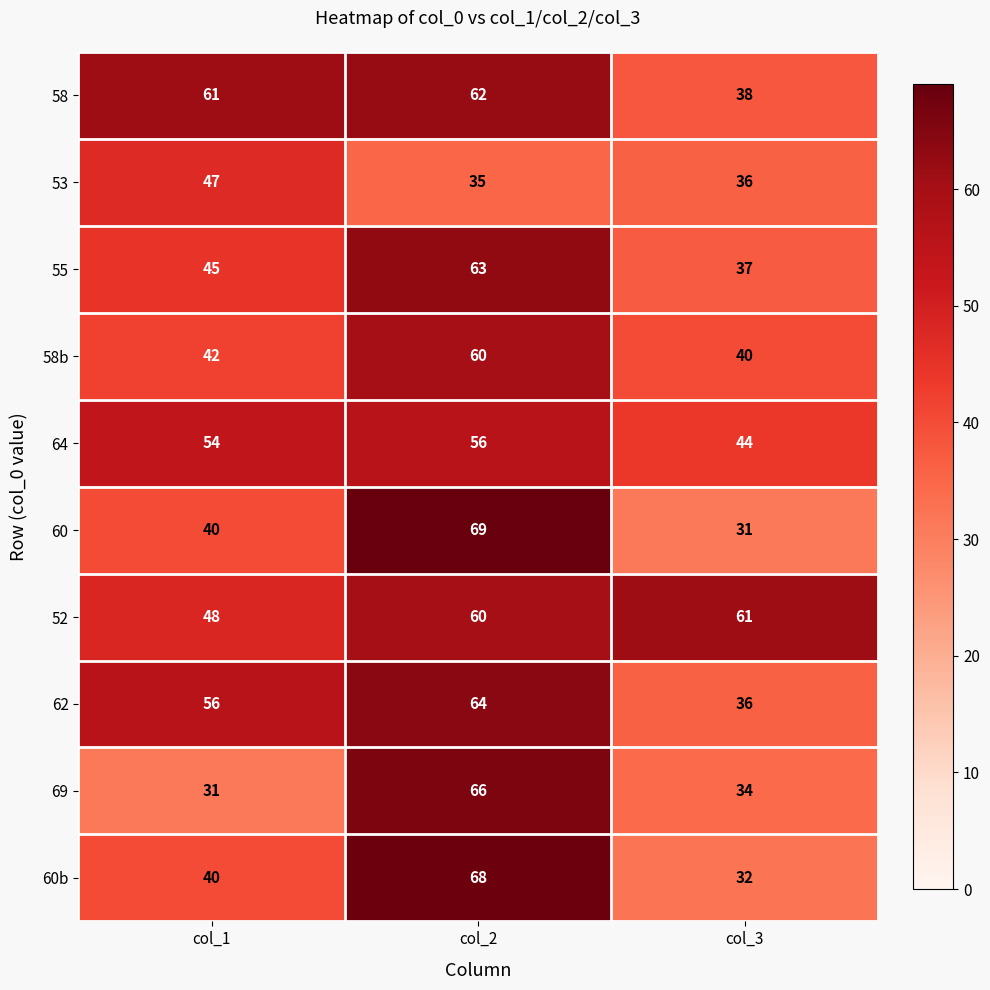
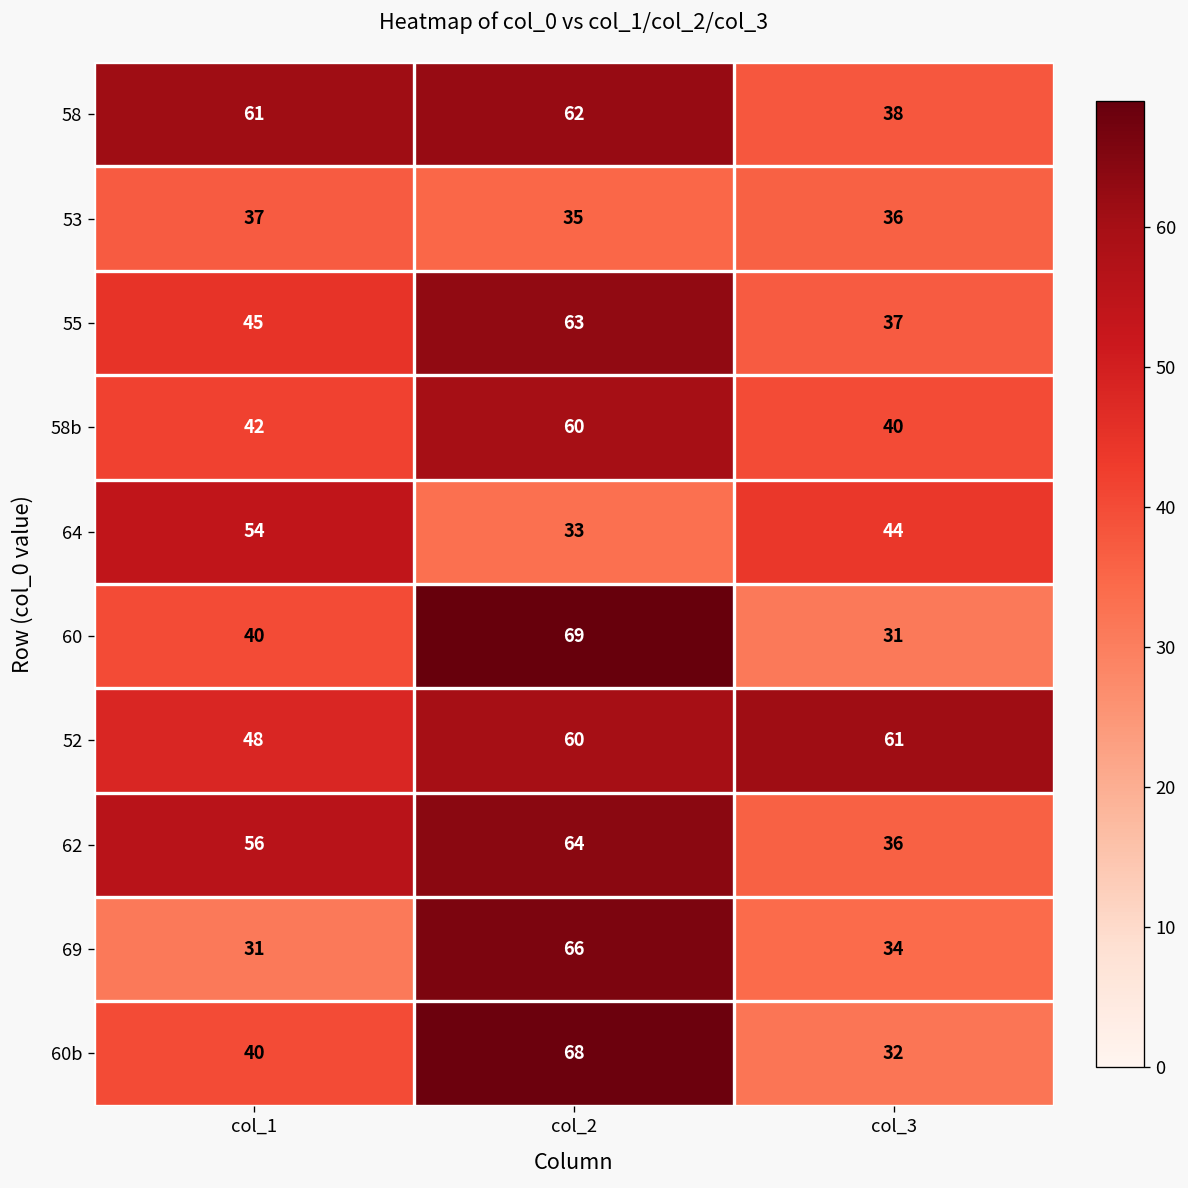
  {
    "58": {
      "col_1": 61,
      "col_2": 62,
      "col_3": 38
    },
    "53": {
-     "col_1": 47,
+     "col_1": 37,
      "col_2": 35,
      "col_3": 36
    },
    "55": {
      "col_1": 45,
      "col_2": 63,
      "col_3": 37
    },
    "58b": {
      "col_1": 42,
      "col_2": 60,
      "col_3": 40
    },
    "64": {
      "col_1": 54,
-     "col_2": 56,
+     "col_2": 33,
      "col_3": 44
    },
    "60": {
      "col_1": 40,
      "col_2": 69,
      "col_3": 31
    },
    "52": {
      "col_1": 48,
      "col_2": 60,
      "col_3": 61
    },
    "62": {
      "col_1": 56,
      "col_2": 64,
      "col_3": 36
    },
    "69": {
      "col_1": 31,
      "col_2": 66,
      "col_3": 34
    },
    "60b": {
      "col_1": 40,
      "col_2": 68,
      "col_3": 32
    }
  }
